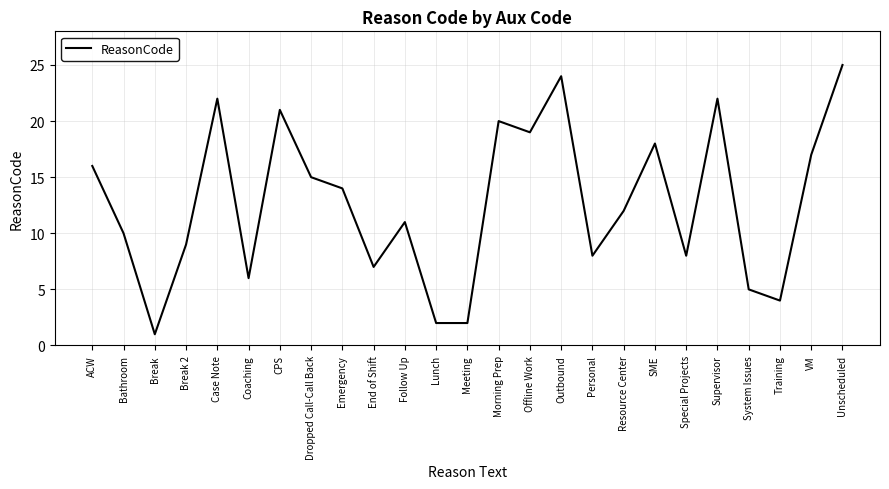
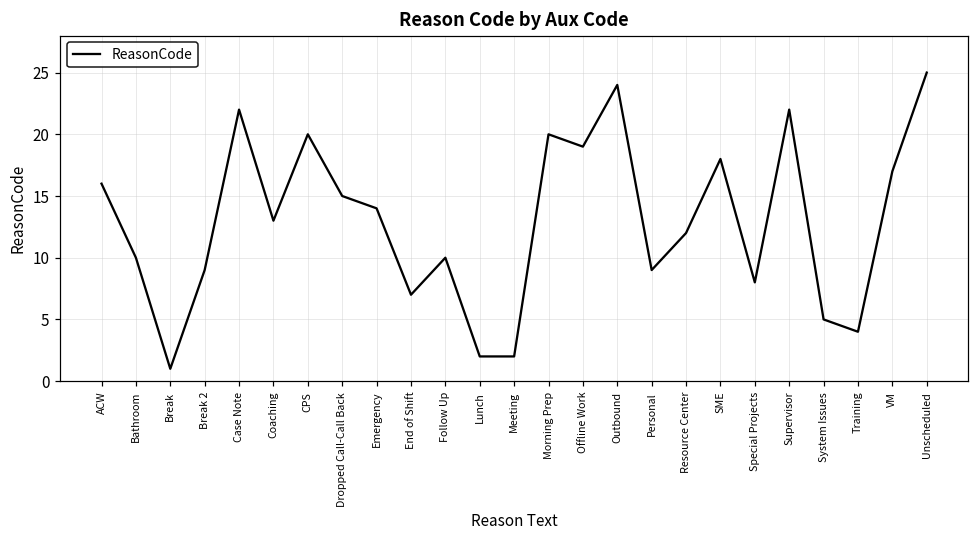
  {
    "ACW": 16,
    "Bathroom": 10,
    "Break": 1,
    "Break 2": 9,
    "Case Note": 22,
-   "Coaching": 6,
-   "CPS": 21,
+   "Coaching": 13,
+   "CPS": 20,
    "Dropped Call-Call Back": 15,
    "Emergency": 14,
    "End of Shift": 7,
-   "Follow Up": 11,
+   "Follow Up": 10,
    "Lunch": 2,
    "Meeting": 2,
    "Morning Prep": 20,
    "Offline Work": 19,
    "Outbound": 24,
-   "Personal": 8,
+   "Personal": 9,
    "Resource Center": 12,
    "SME": 18,
    "Special Projects": 8,
    "Supervisor": 22,
    "System Issues": 5,
    "Training": 4,
    "VM": 17,
    "Unscheduled": 25
  }
